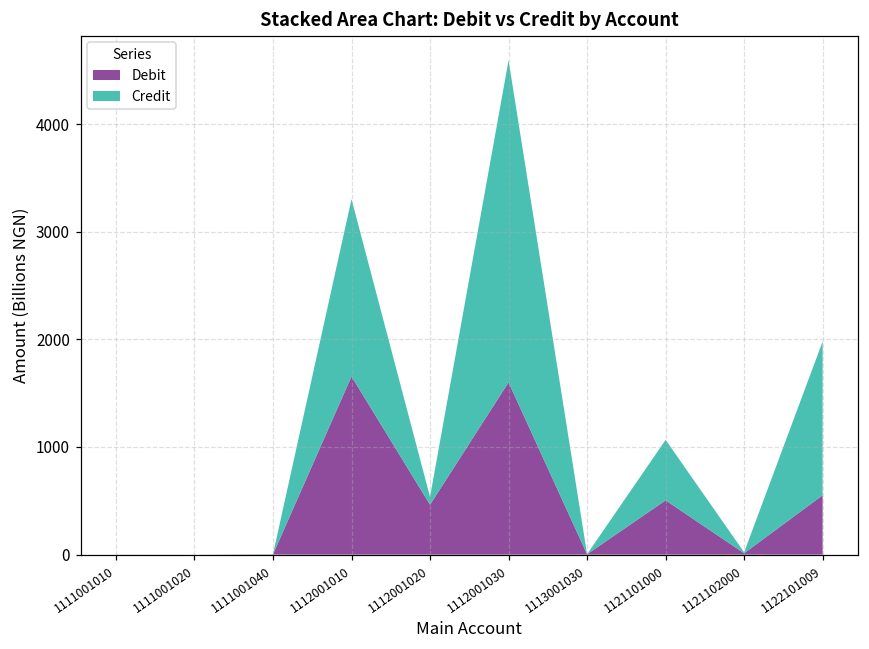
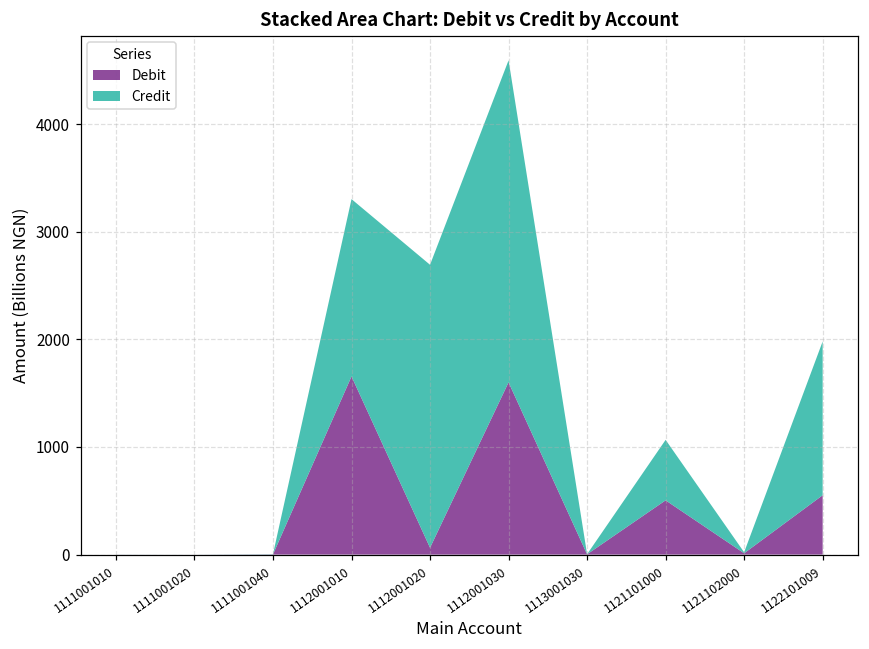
  {
    "Debit": {
      "1112001010": 1700,
-     "1112001020": 500,
+     "1112001020": 100,
      "1112001030": 1600,
      "1121101000": 500,
      "1122101009": 600
    },
    "Credit": {
      "1112001010": 1600,
-     "1112001020": 100,
+     "1112001020": 2600,
      "1112001030": 3000,
      "1121101000": 600,
      "1122101009": 1400
    }
  }
